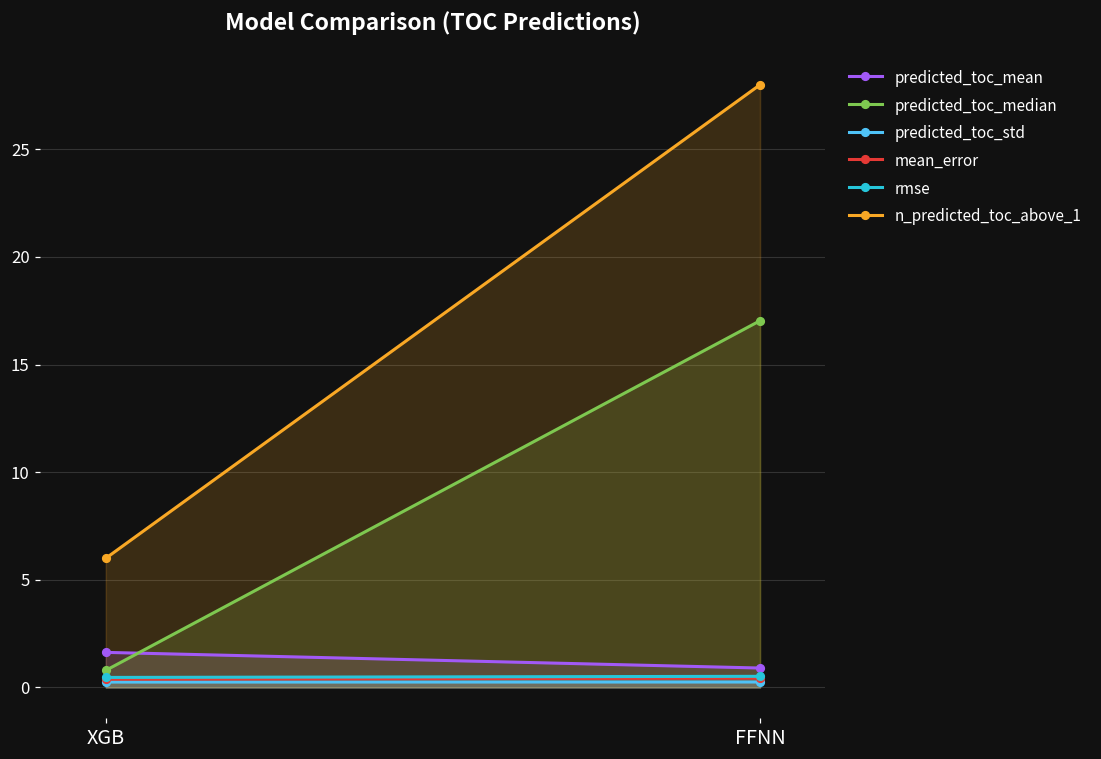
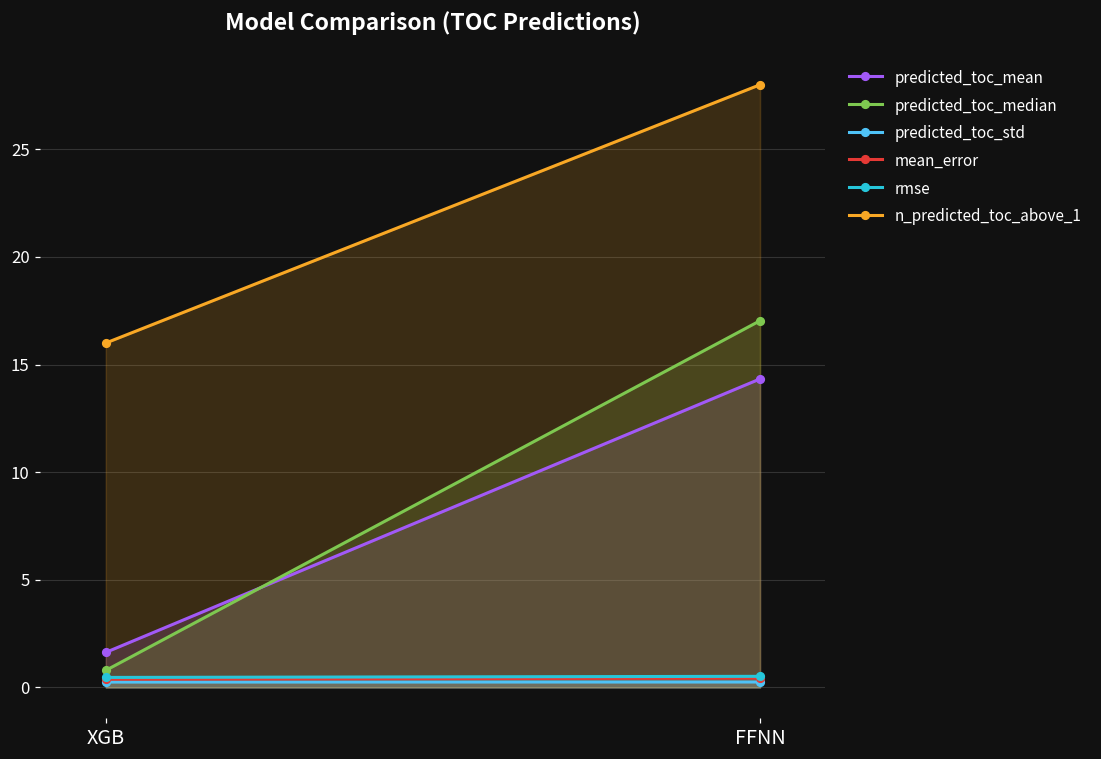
  {
    "predicted_toc_mean": {
      "XGB": 1.6,
-     "FFNN": 0.9
+     "FFNN": 14.3
    },
    "predicted_toc_median": {
      "XGB": 0.8,
      "FFNN": 17.0
    },
    "n_predicted_toc_above_1": {
-     "XGB": 6,
+     "XGB": 16,
      "FFNN": 28
    }
  }
